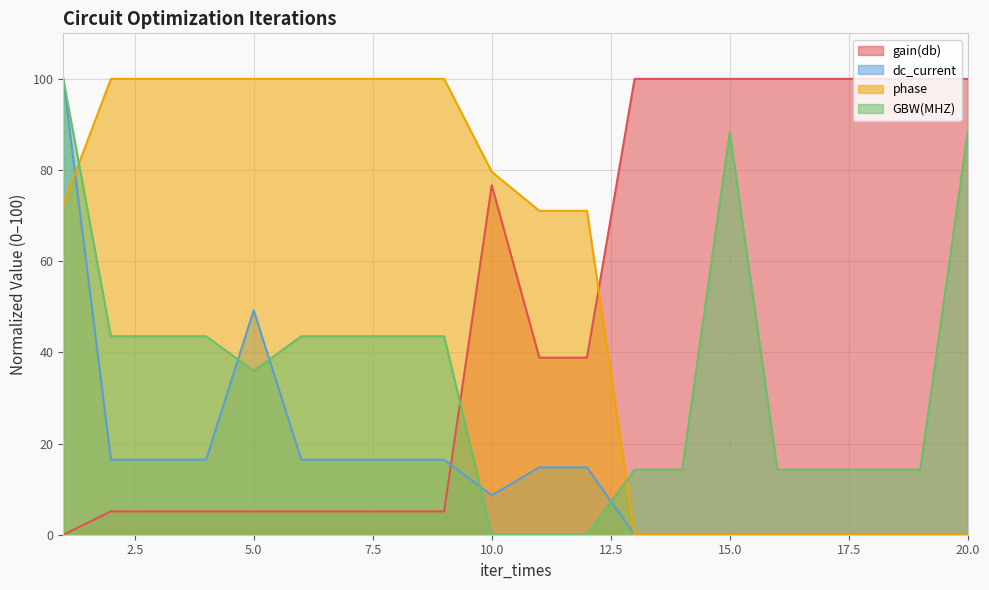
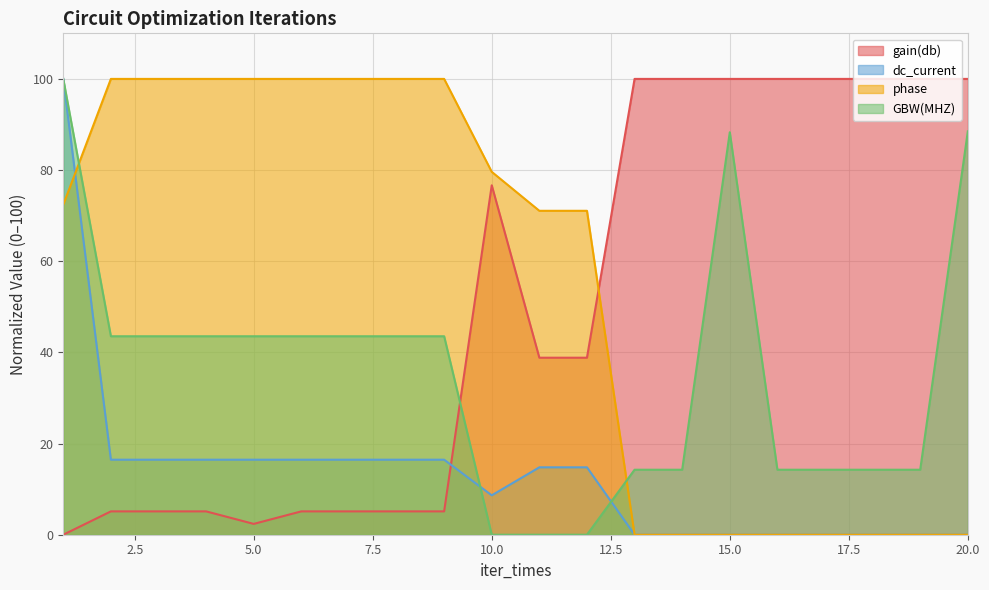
  {
    "gain(db)": {
-     "5.0": 5,
+     "5.0": 2,
      "10.0": 77,
      "15.0": 100,
      "20.0": 100
    },
    "dc_current": {
-     "5.0": 49,
+     "5.0": 16,
      "10.0": 9
    },
    "phase": {
      "5.0": 100,
      "10.0": 80
    },
    "GBW(MHZ)": {
-     "5.0": 36,
+     "5.0": 44,
      "10.0": 0,
      "15.0": 88,
      "20.0": 89
    }
  }
